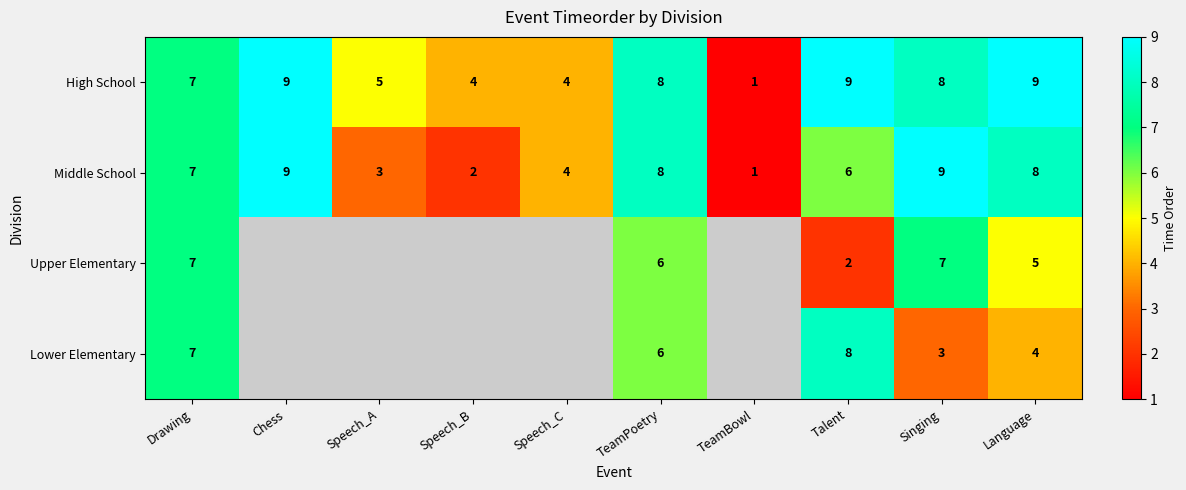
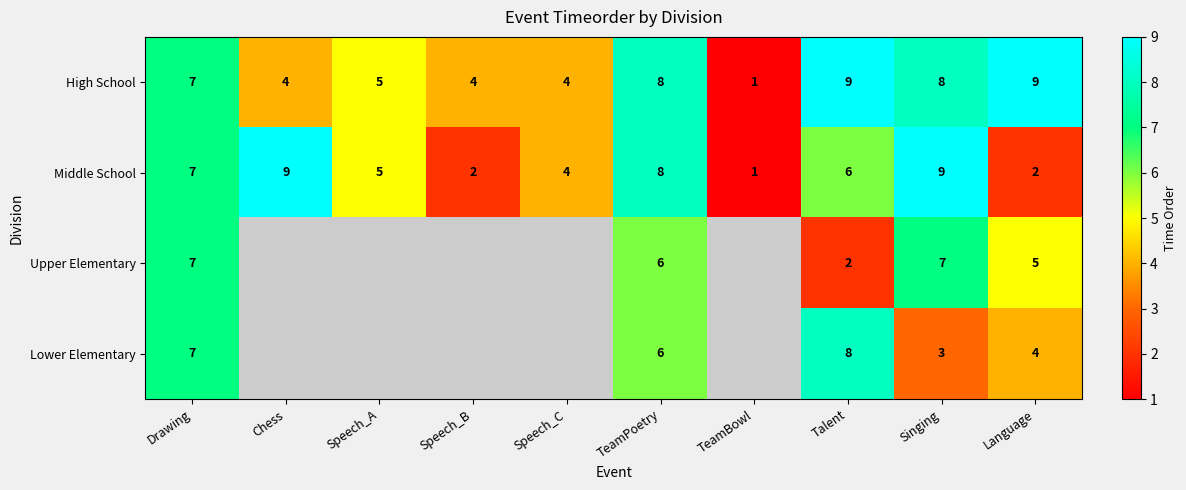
  {
    "High School": {
      "Drawing": 7,
-     "Chess": 9,
+     "Chess": 4,
      "Speech_A": 5,
      "Speech_B": 4,
      "Speech_C": 4,
      "TeamPoetry": 8,
      "TeamBowl": 1,
      "Talent": 9,
      "Singing": 8,
      "Language": 9
    },
    "Middle School": {
      "Drawing": 7,
      "Chess": 9,
-     "Speech_A": 3,
+     "Speech_A": 5,
      "Speech_B": 2,
      "Speech_C": 4,
      "TeamPoetry": 8,
      "TeamBowl": 1,
      "Talent": 6,
      "Singing": 9,
-     "Language": 8
+     "Language": 2
    },
    "Upper Elementary": {
      "Drawing": 7,
      "TeamPoetry": 6,
      "Talent": 2,
      "Singing": 7,
      "Language": 5
    },
    "Lower Elementary": {
      "Drawing": 7,
      "TeamPoetry": 6,
      "Talent": 8,
      "Singing": 3,
      "Language": 4
    }
  }
